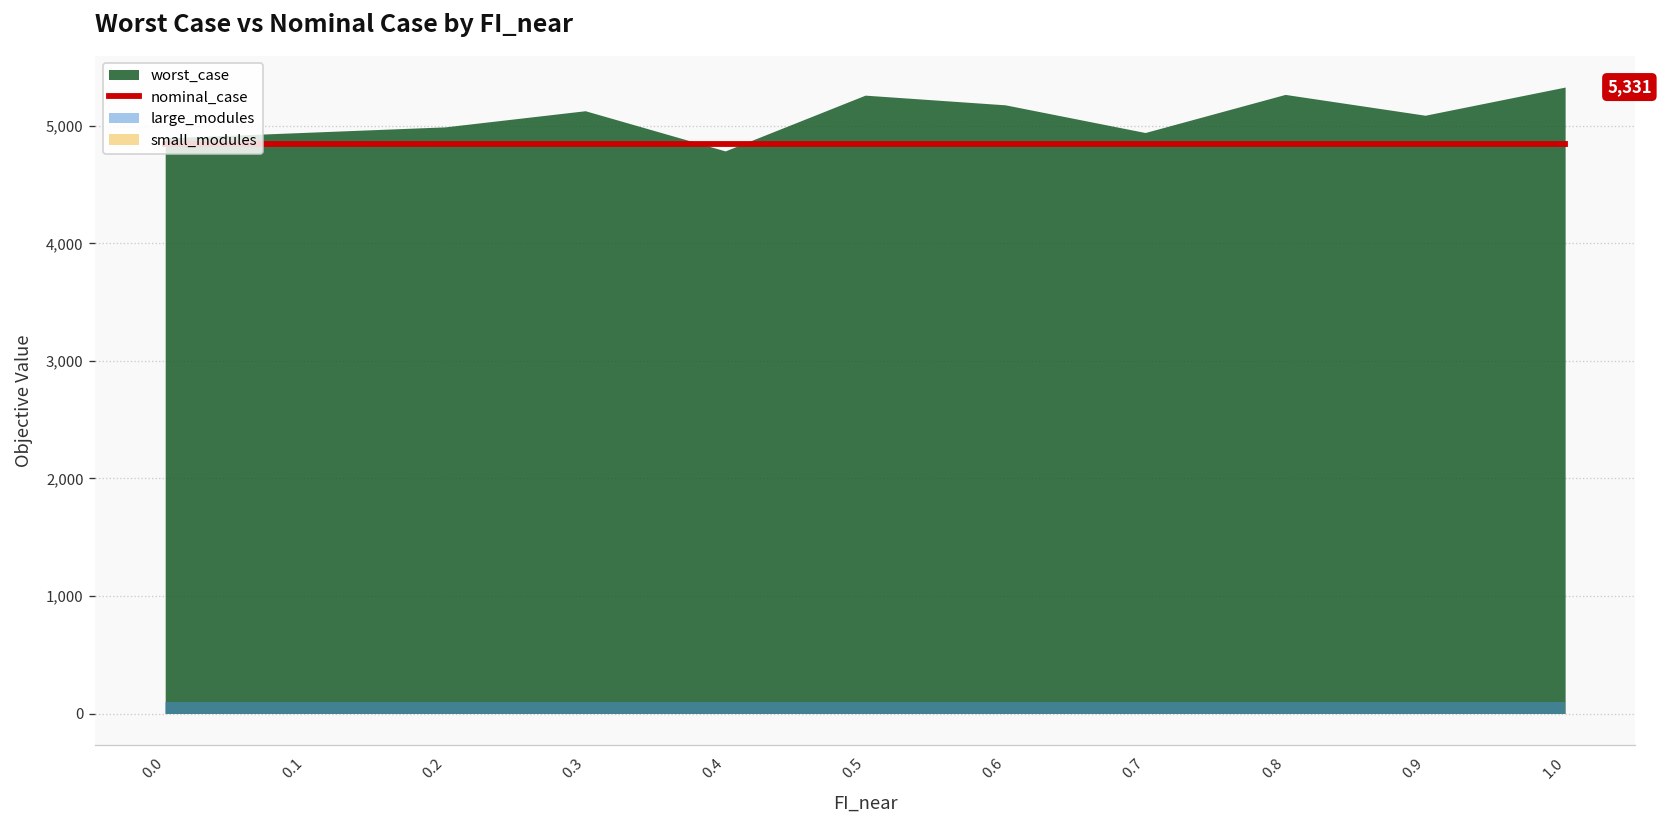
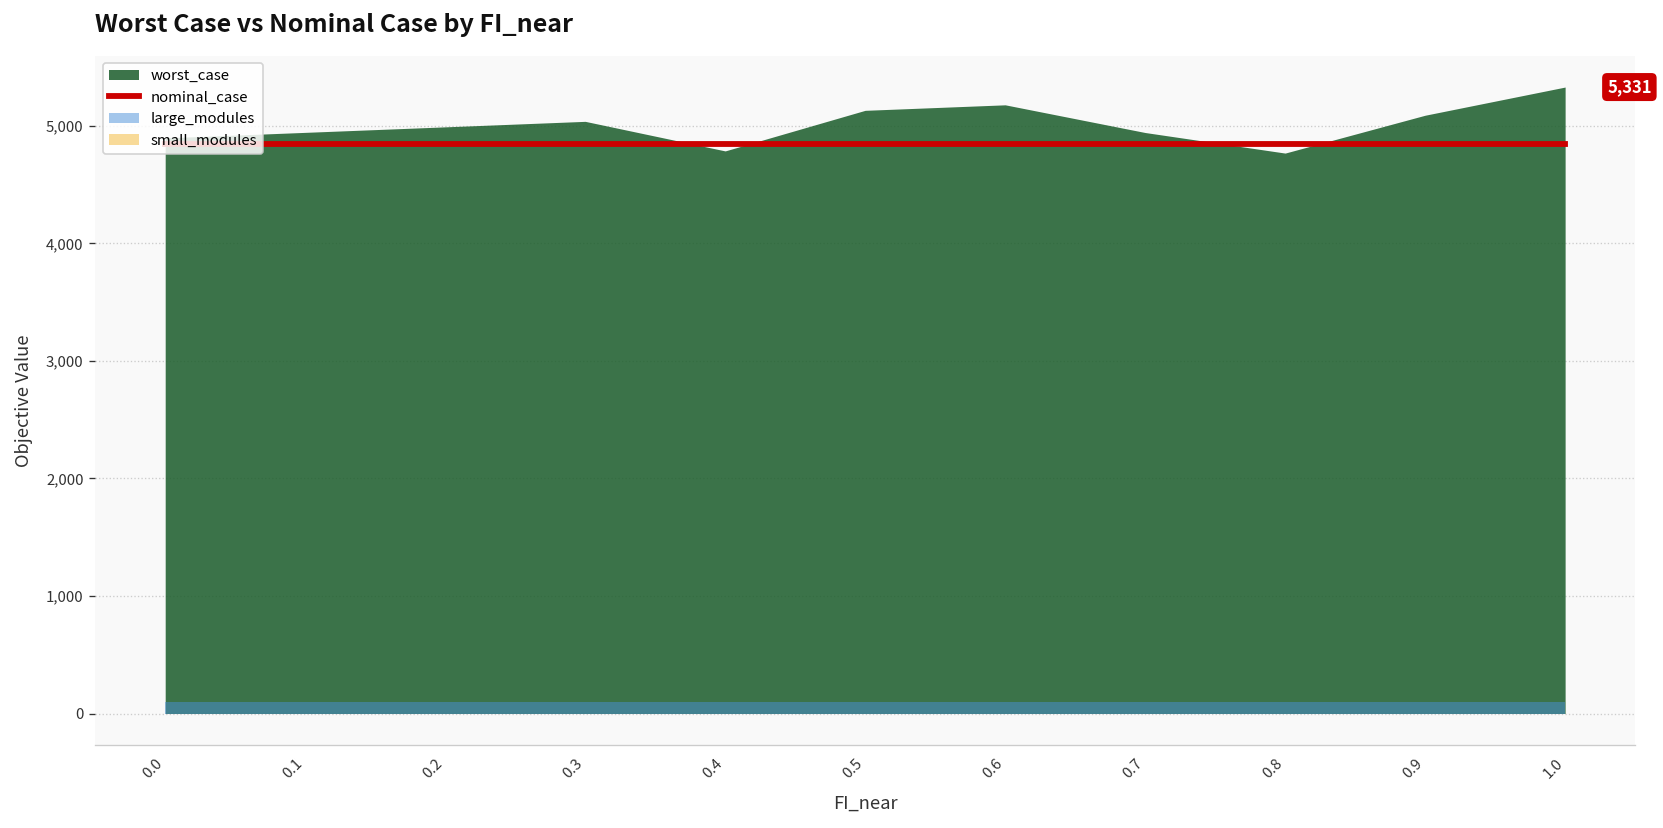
  {
    "nominal_case": {
      "0.1": "4,800",
      "0.2": "4,800",
      "0.3": "4,800",
      "0.4": "4,800",
      "0.5": "4,800",
      "0.6": "4,800",
      "0.7": "4,800",
      "0.8": "4,800",
      "0.9": "4,800",
      "1.0": "4,800"
    },
    "worst_case": {
      "0.1": "4,900",
      "0.2": "5,000",
-     "0.3": "5,100",
+     "0.3": "5,000",
      "0.4": "4,800",
-     "0.5": "5,300",
+     "0.5": "5,100",
      "0.6": "5,200",
      "0.7": "4,900",
-     "0.8": "5,300",
+     "0.8": "4,800",
      "0.9": "5,100",
      "1.0": "5,300"
    },
    "large_modules": {
      "0.0": "100",
      "0.1": "100",
      "0.2": "100",
      "0.3": "100",
      "0.4": "100",
      "0.5": "100",
      "0.6": "100",
      "0.7": "100",
      "0.8": "100",
      "0.9": "100",
      "1.0": "100"
    },
    "small_modules": {
      "0.0": "0",
      "0.1": "0",
      "0.2": "0",
      "0.3": "0",
      "0.4": "0",
      "0.5": "0",
      "0.6": "0",
      "0.7": "0",
      "0.8": "0",
      "0.9": "0",
      "1.0": "0"
    }
  }
